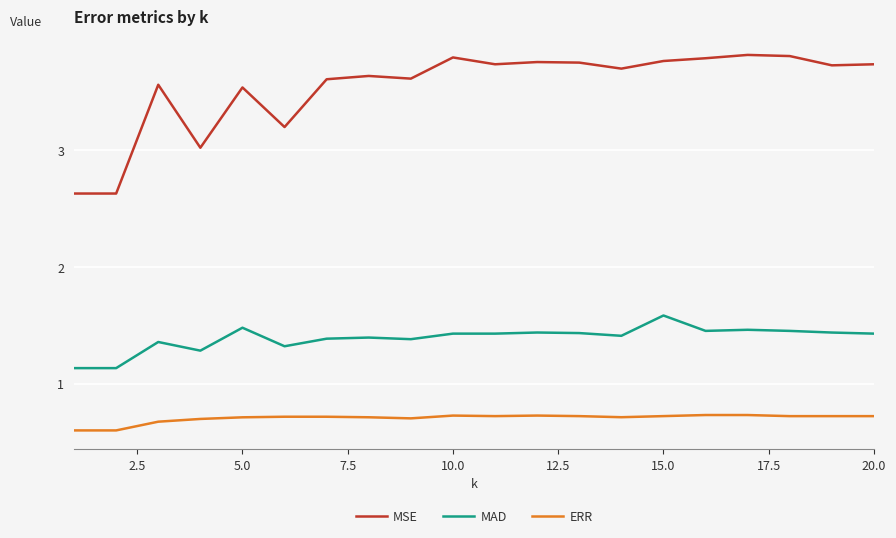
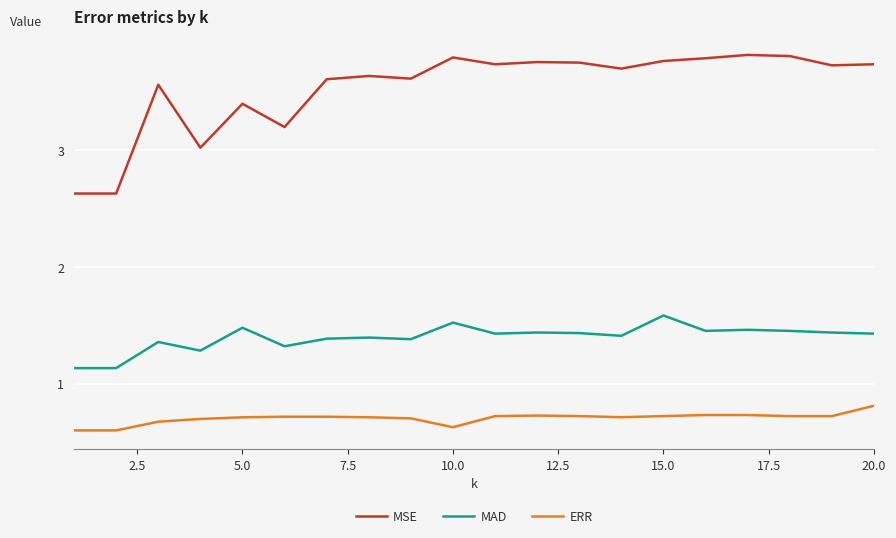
  {
    "MSE": {
-     "5.0": 3.53,
+     "5.0": 3.40,
      "10.0": 3.79,
      "15.0": 3.76,
      "20.0": 3.73
    },
    "MAD": {
      "5.0": 1.48,
-     "10.0": 1.43,
+     "10.0": 1.52,
      "15.0": 1.58,
      "20.0": 1.43
    },
    "ERR": {
      "5.0": 0.71,
-     "10.0": 0.73,
+     "10.0": 0.63,
      "15.0": 0.72,
-     "20.0": 0.72
+     "20.0": 0.81
    }
  }
